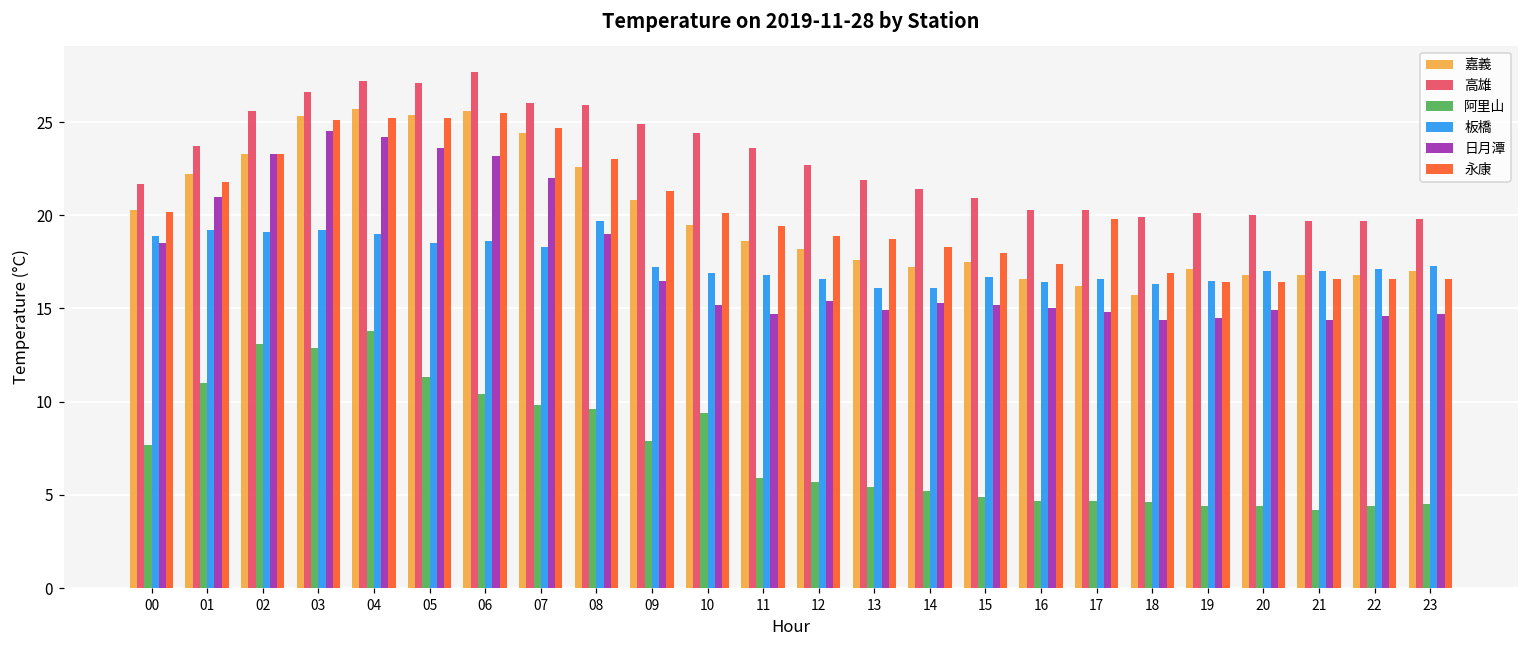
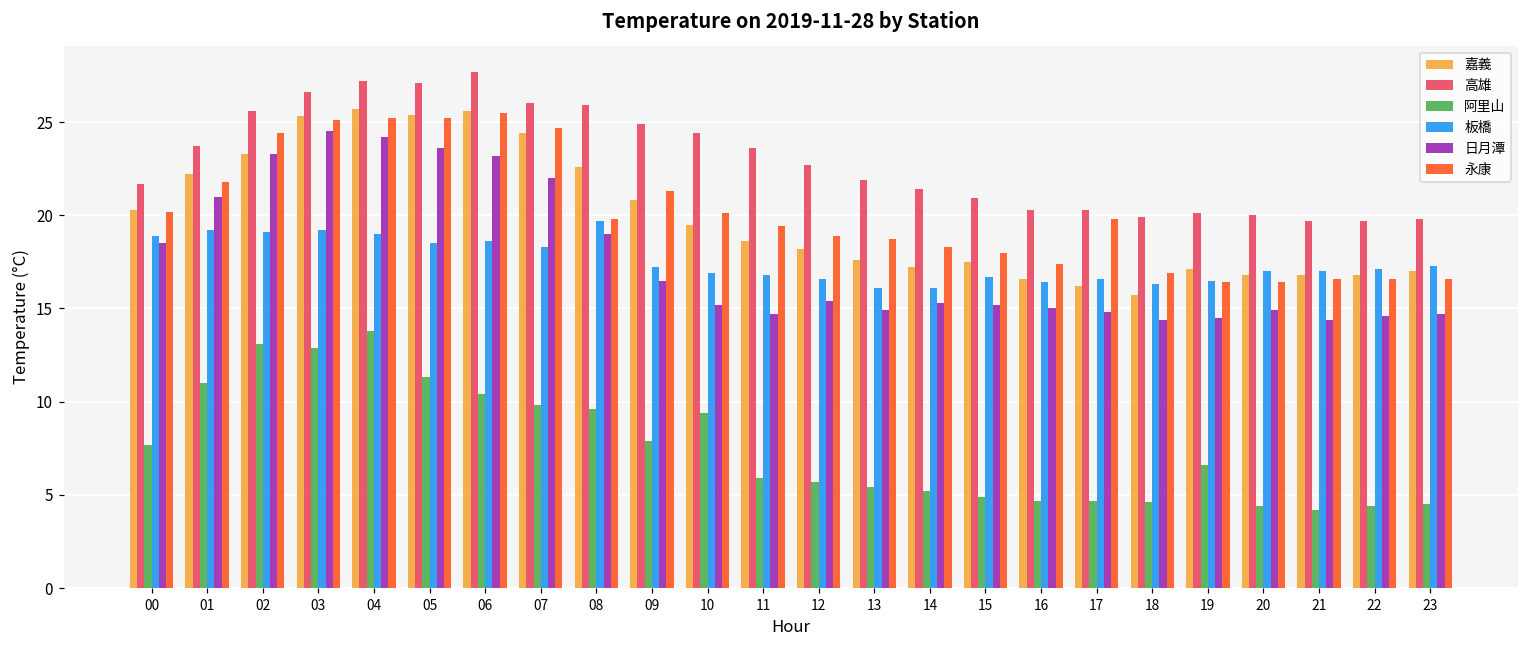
  {
    "嘉義": {
      "00": 20.3,
      "01": 22.2,
      "02": 23.3,
      "03": 25.3,
      "04": 25.7,
      "05": 25.4,
      "06": 25.6,
      "07": 24.4,
      "08": 22.6,
      "09": 20.8,
      "10": 19.5,
      "11": 18.6,
      "12": 18.2,
      "13": 17.6,
      "14": 17.2,
      "15": 17.5,
      "16": 16.6,
      "17": 16.2,
      "18": 15.7,
      "19": 17.1,
      "20": 16.8,
      "21": 16.8,
      "22": 16.8,
      "23": 17.0
    },
    "高雄": {
      "00": 21.7,
      "01": 23.7,
      "02": 25.6,
      "03": 26.6,
      "04": 27.2,
      "05": 27.1,
      "06": 27.7,
      "07": 26.0,
      "08": 25.9,
      "09": 24.9,
      "10": 24.4,
      "11": 23.6,
      "12": 22.7,
      "13": 21.9,
      "14": 21.4,
      "15": 20.9,
      "16": 20.3,
      "17": 20.3,
      "18": 19.9,
      "19": 20.1,
      "20": 20.0,
      "21": 19.7,
      "22": 19.7,
      "23": 19.8
    },
    "阿里山": {
      "00": 7.7,
      "01": 11.0,
      "02": 13.1,
      "03": 12.9,
      "04": 13.8,
      "05": 11.3,
      "06": 10.4,
      "07": 9.8,
      "08": 9.6,
      "09": 7.9,
      "10": 9.4,
      "11": 5.9,
      "12": 5.7,
      "13": 5.4,
      "14": 5.2,
      "15": 4.9,
      "16": 4.7,
      "17": 4.7,
      "18": 4.6,
-     "19": 4.4,
+     "19": 6.6,
      "20": 4.4,
      "21": 4.2,
      "22": 4.4,
      "23": 4.5
    },
    "板橋": {
      "00": 18.9,
      "01": 19.2,
      "02": 19.1,
      "03": 19.2,
      "04": 19.0,
      "05": 18.5,
      "06": 18.6,
      "07": 18.3,
      "08": 19.7,
      "09": 17.2,
      "10": 16.9,
      "11": 16.8,
      "12": 16.6,
      "13": 16.1,
      "14": 16.1,
      "15": 16.7,
      "16": 16.4,
      "17": 16.6,
      "18": 16.3,
      "19": 16.5,
      "20": 17.0,
      "21": 17.0,
      "22": 17.1,
      "23": 17.3
    },
    "日月潭": {
      "00": 18.5,
      "01": 21.0,
      "02": 23.3,
      "03": 24.5,
      "04": 24.2,
      "05": 23.6,
      "06": 23.2,
      "07": 22.0,
      "08": 19.0,
      "09": 16.5,
      "10": 15.2,
      "11": 14.7,
      "12": 15.4,
      "13": 14.9,
      "14": 15.3,
      "15": 15.2,
      "16": 15.0,
      "17": 14.8,
      "18": 14.4,
      "19": 14.5,
      "20": 14.9,
      "21": 14.4,
      "22": 14.6,
      "23": 14.7
    },
    "永康": {
      "00": 20.2,
      "01": 21.8,
-     "02": 23.3,
+     "02": 24.4,
      "03": 25.1,
      "04": 25.2,
      "05": 25.2,
      "06": 25.5,
      "07": 24.7,
-     "08": 23.0,
+     "08": 19.8,
      "09": 21.3,
      "10": 20.1,
      "11": 19.4,
      "12": 18.9,
      "13": 18.7,
      "14": 18.3,
      "15": 18.0,
      "16": 17.4,
      "17": 19.8,
      "18": 16.9,
      "19": 16.4,
      "20": 16.4,
      "21": 16.6,
      "22": 16.6,
      "23": 16.6
    }
  }
